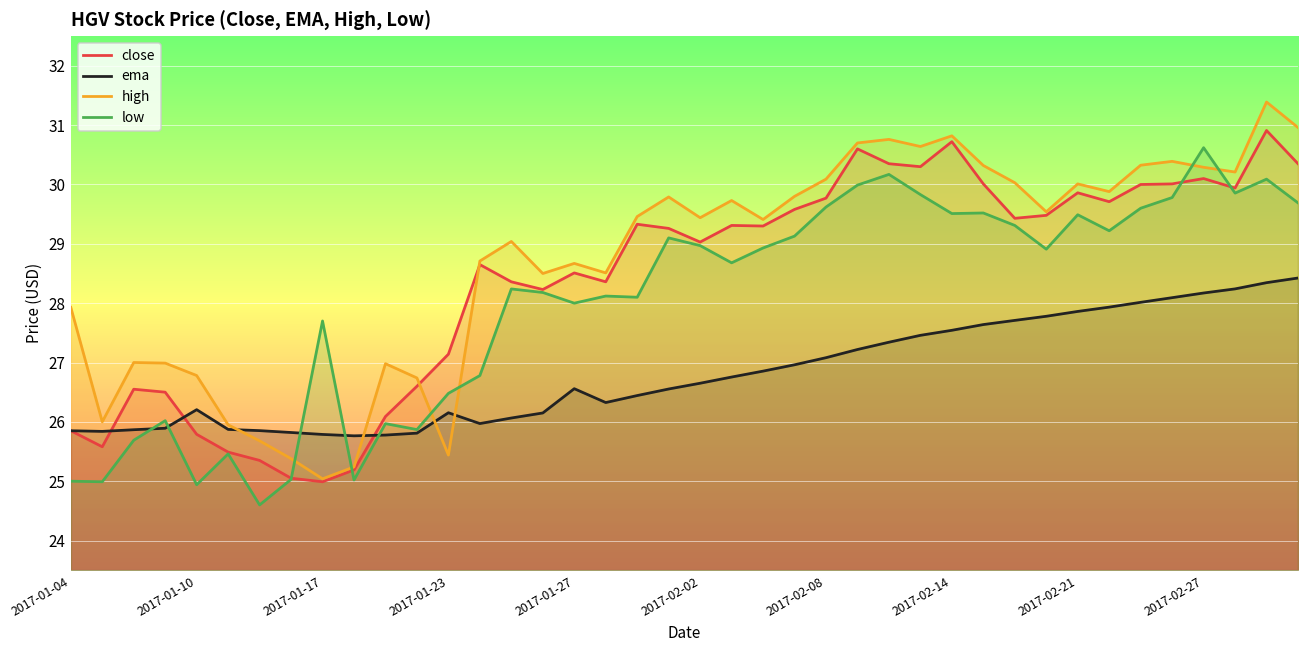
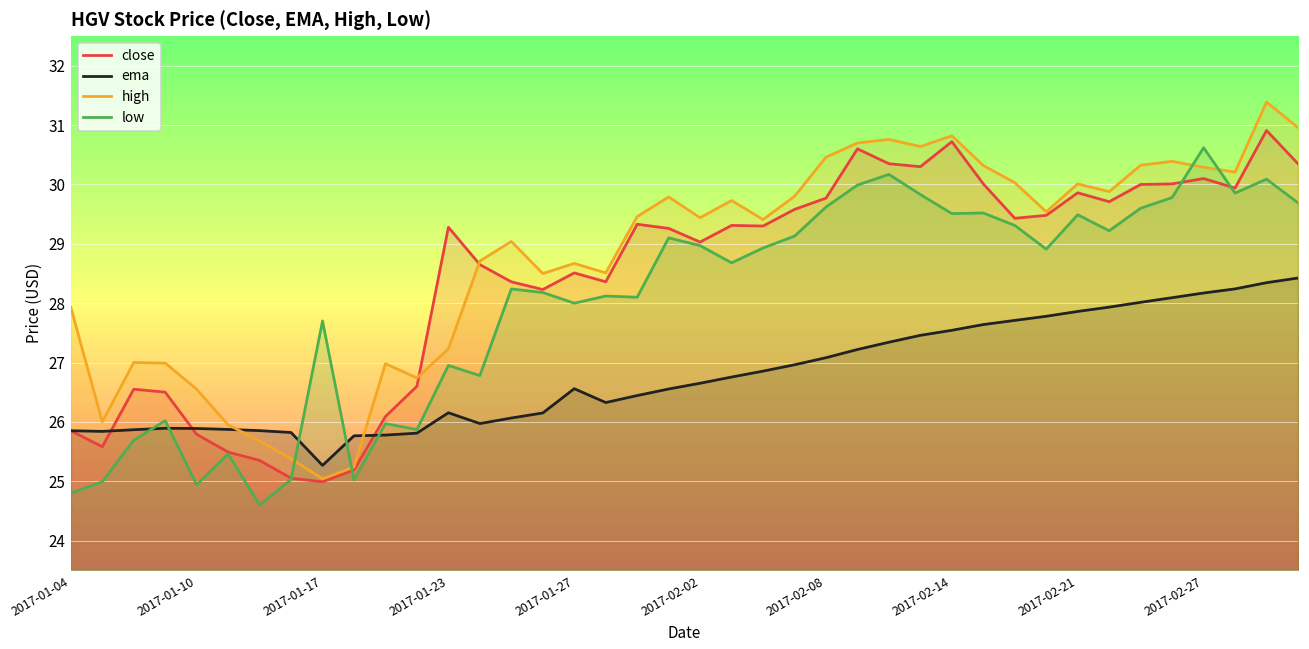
  {
    "close": {
      "2017-01-10": 25.8,
      "2017-01-17": 25.0,
-     "2017-01-23": 27.1,
+     "2017-01-23": 29.3,
      "2017-01-27": 28.5,
      "2017-02-02": 29.0,
      "2017-02-08": 29.8,
      "2017-02-14": 30.7,
      "2017-02-21": 29.9,
      "2017-02-27": 30.1
    },
    "ema": {
-     "2017-01-10": 26.2,
-     "2017-01-17": 25.8,
+     "2017-01-10": 25.9,
+     "2017-01-17": 25.3,
      "2017-01-23": 26.2,
      "2017-01-27": 26.6,
      "2017-02-02": 26.7,
      "2017-02-08": 27.1,
      "2017-02-14": 27.5,
      "2017-02-21": 27.9,
      "2017-02-27": 28.2
    },
    "high": {
      "2017-01-04": 27.9,
-     "2017-01-10": 26.8,
+     "2017-01-10": 26.5,
      "2017-01-17": 25.0,
-     "2017-01-23": 25.4,
+     "2017-01-23": 27.2,
      "2017-01-27": 28.7,
      "2017-02-02": 29.4,
-     "2017-02-08": 30.1,
+     "2017-02-08": 30.5,
      "2017-02-14": 30.8,
      "2017-02-21": 30.0,
      "2017-02-27": 30.3
    },
    "low": {
-     "2017-01-04": 25.0,
+     "2017-01-04": 24.8,
      "2017-01-10": 24.9,
      "2017-01-17": 27.7,
-     "2017-01-23": 26.5,
+     "2017-01-23": 27.0,
      "2017-01-27": 28.0,
      "2017-02-02": 29.0,
      "2017-02-08": 29.6,
      "2017-02-14": 29.5,
      "2017-02-21": 29.5,
      "2017-02-27": 30.6
    }
  }
